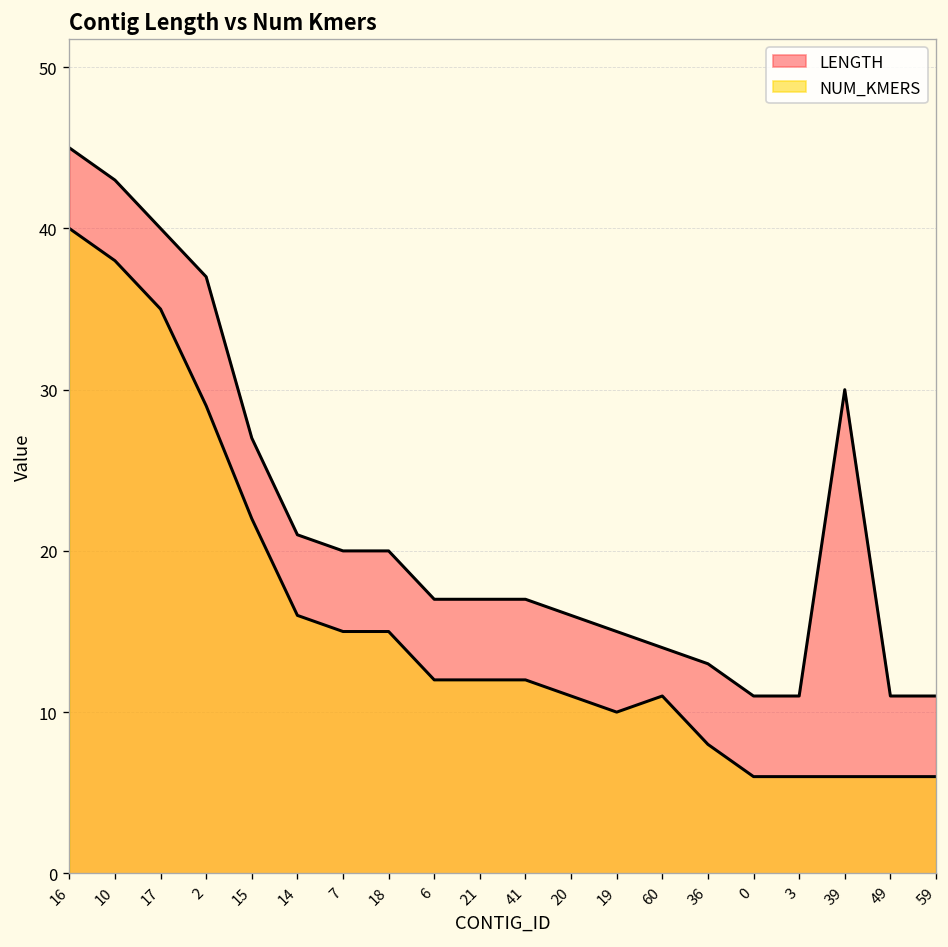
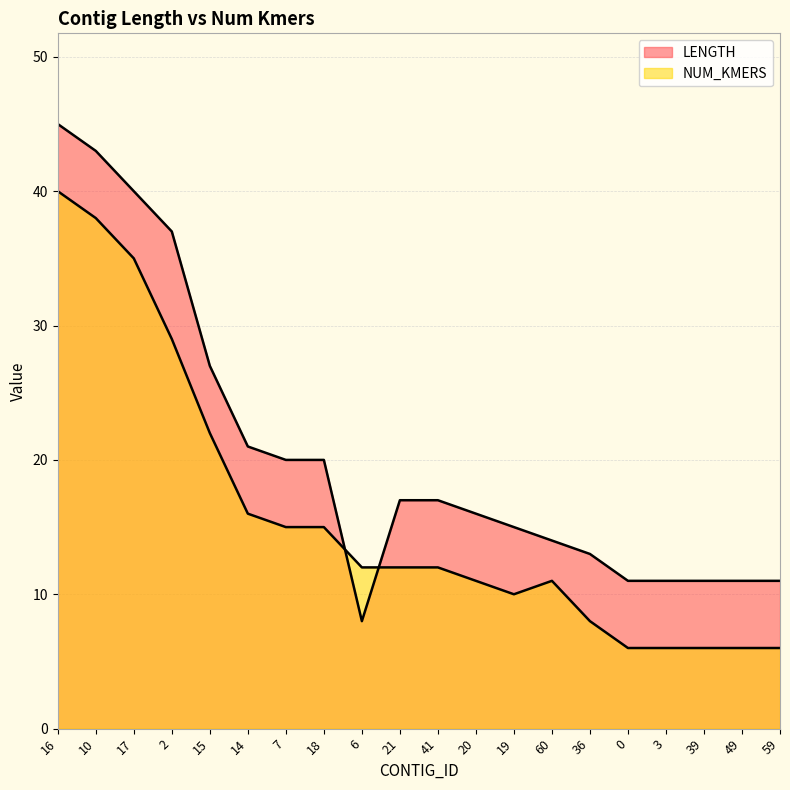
  {
    "LENGTH": {
      "16": 45,
      "10": 43,
      "17": 40,
      "2": 37,
      "15": 27,
      "14": 21,
      "7": 20,
      "18": 20,
-     "6": 17,
+     "6": 8,
      "21": 17,
      "41": 17,
      "20": 16,
      "19": 15,
      "60": 14,
      "36": 13,
      "0": 11,
      "3": 11,
-     "39": 30,
+     "39": 11,
      "49": 11,
      "59": 11
    },
    "NUM_KMERS": {
      "16": 40,
      "10": 38,
      "17": 35,
      "2": 29,
      "15": 22,
      "14": 16,
      "7": 15,
      "18": 15,
      "6": 12,
      "21": 12,
      "41": 12,
      "20": 11,
      "19": 10,
      "60": 11,
      "36": 8,
      "0": 6,
      "3": 6,
      "39": 6,
      "49": 6,
      "59": 6
    }
  }
